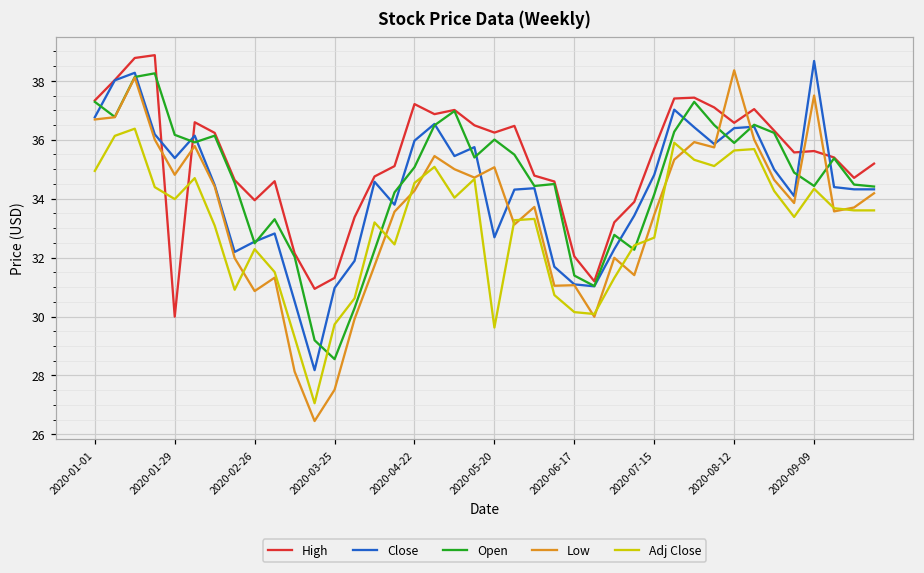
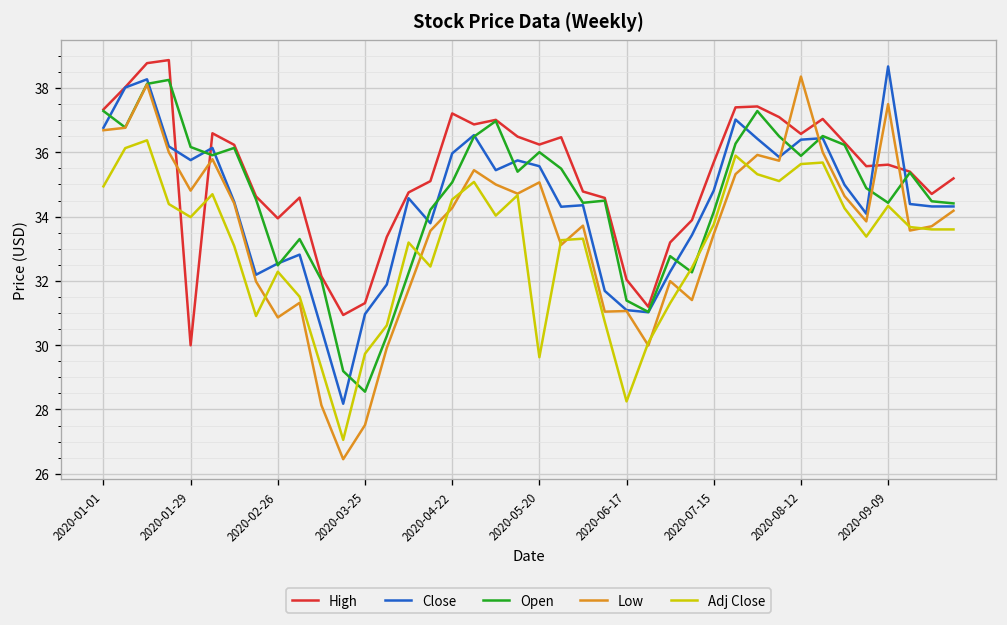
  {
    "High": {
      "2020-01-29": 30.0,
      "2020-02-26": 33.9,
      "2020-03-25": 31.3,
      "2020-04-22": 37.2,
      "2020-05-20": 36.2,
      "2020-06-17": 32.0,
      "2020-07-15": 35.7,
      "2020-08-12": 36.6,
      "2020-09-09": 35.6
    },
    "Close": {
-     "2020-01-29": 35.4,
+     "2020-01-29": 35.8,
      "2020-03-25": 31.0,
      "2020-04-22": 36.0,
-     "2020-05-20": 32.7,
+     "2020-05-20": 35.6,
      "2020-07-15": 34.8,
      "2020-08-12": 36.4,
      "2020-09-09": 38.7
    },
    "Open": {
      "2020-01-29": 36.2,
      "2020-03-25": 28.6,
      "2020-04-22": 35.1,
      "2020-05-20": 36.0,
      "2020-06-17": 31.4,
      "2020-07-15": 34.1,
      "2020-08-12": 35.9,
      "2020-09-09": 34.4
    },
    "Low": {
      "2020-01-29": 34.8,
      "2020-02-26": 30.9,
      "2020-03-25": 27.5,
      "2020-04-22": 34.3,
      "2020-05-20": 35.1,
      "2020-07-15": 33.5,
      "2020-08-12": 38.4,
      "2020-09-09": 37.5
    },
    "Adj Close": {
      "2020-01-01": 34.9,
      "2020-01-29": 34.0,
      "2020-02-26": 32.3,
      "2020-03-25": 29.7,
      "2020-04-22": 34.5,
      "2020-05-20": 29.6,
-     "2020-06-17": 30.1,
-     "2020-07-15": 32.7,
+     "2020-06-17": 28.3,
+     "2020-07-15": 33.8,
      "2020-08-12": 35.6,
      "2020-09-09": 34.3
    }
  }
